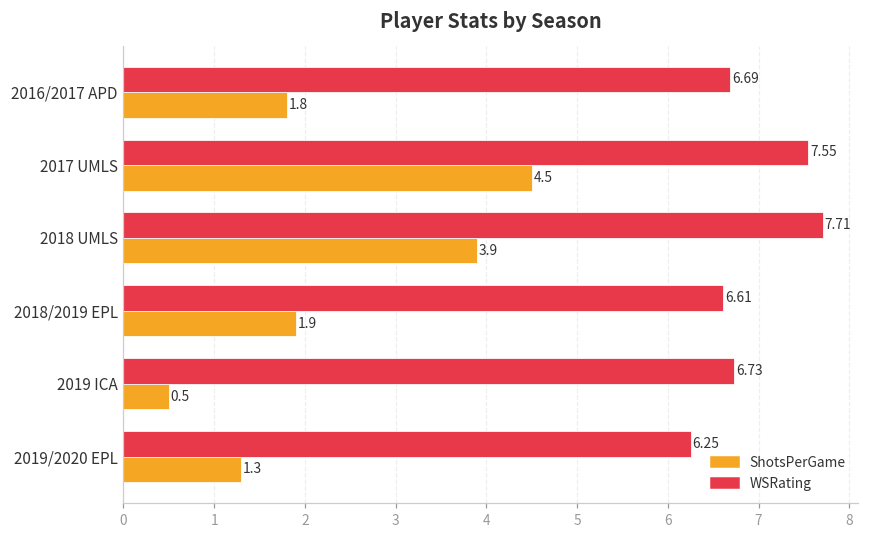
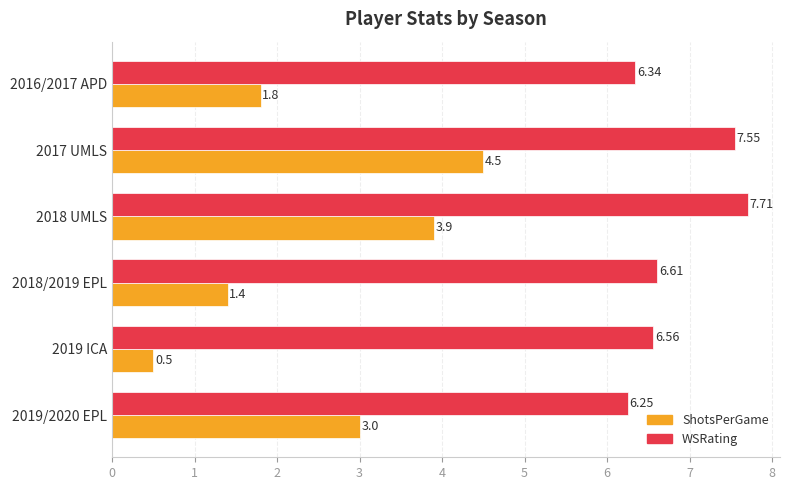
  {
    "ShotsPerGame": {
      "2016/2017 APD": 1.8,
      "2017 UMLS": 4.5,
      "2018 UMLS": 3.9,
-     "2018/2019 EPL": 1.9,
+     "2018/2019 EPL": 1.4,
      "2019 ICA": 0.5,
-     "2019/2020 EPL": 1.3
+     "2019/2020 EPL": 3.0
    },
    "WSRating": {
-     "2016/2017 APD": 6.69,
+     "2016/2017 APD": 6.34,
      "2017 UMLS": 7.55,
      "2018 UMLS": 7.71,
      "2018/2019 EPL": 6.61,
-     "2019 ICA": 6.73,
+     "2019 ICA": 6.56,
      "2019/2020 EPL": 6.25
    }
  }
